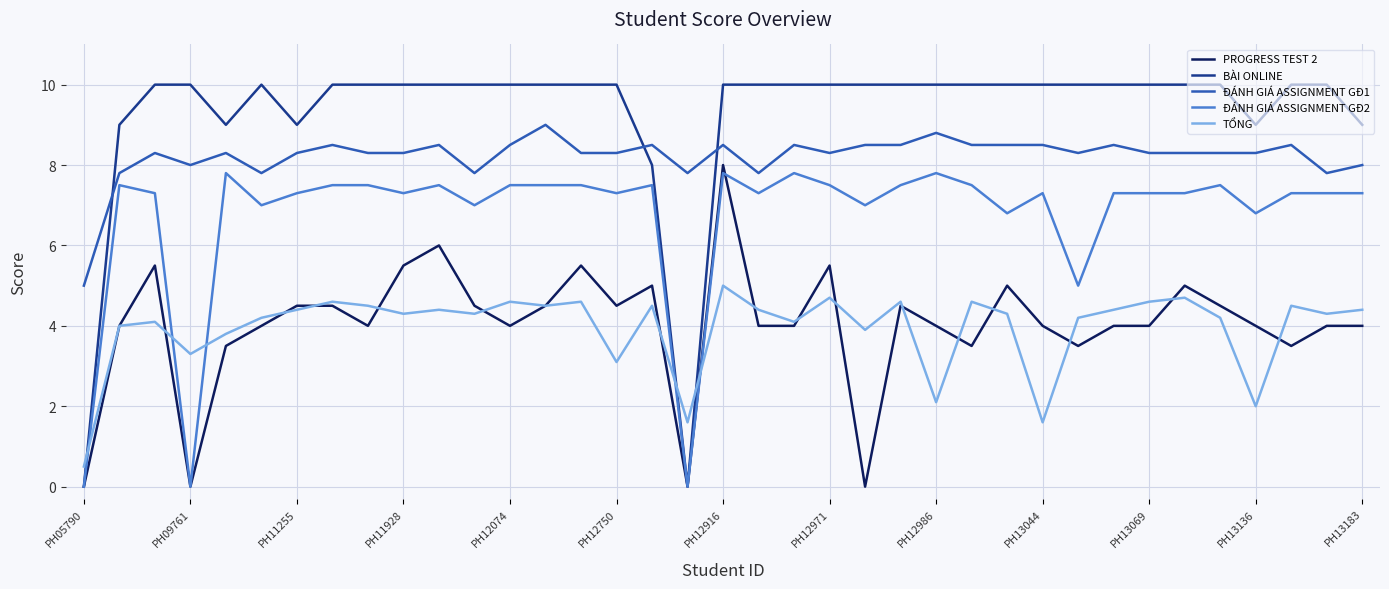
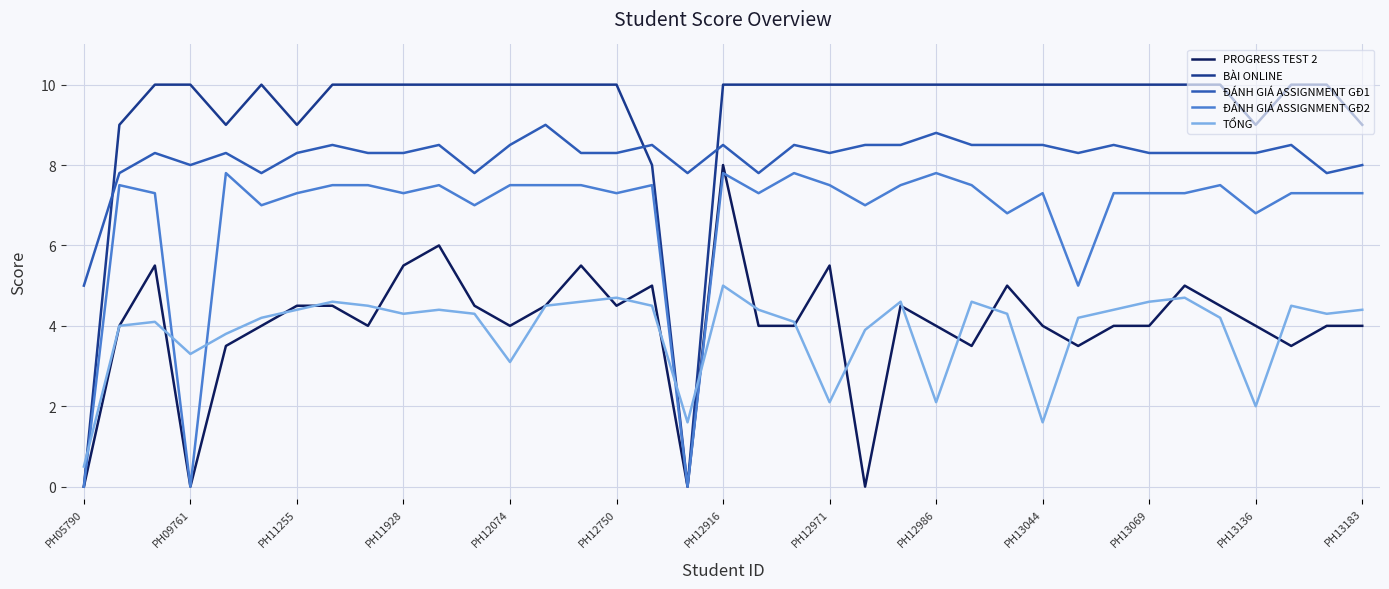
  {
    "TỔNG": {
      "PH05790": 0.5,
      "PH09761": 3.3,
      "PH11255": 4.4,
      "PH11928": 4.3,
-     "PH12074": 4.6,
-     "PH12750": 3.1,
+     "PH12074": 3.1,
+     "PH12750": 4.7,
      "PH12916": 5.0,
-     "PH12971": 4.7,
+     "PH12971": 2.1,
      "PH12986": 2.1,
      "PH13044": 1.6,
      "PH13069": 4.6,
      "PH13136": 2.0,
      "PH13183": 4.4
    }
  }
